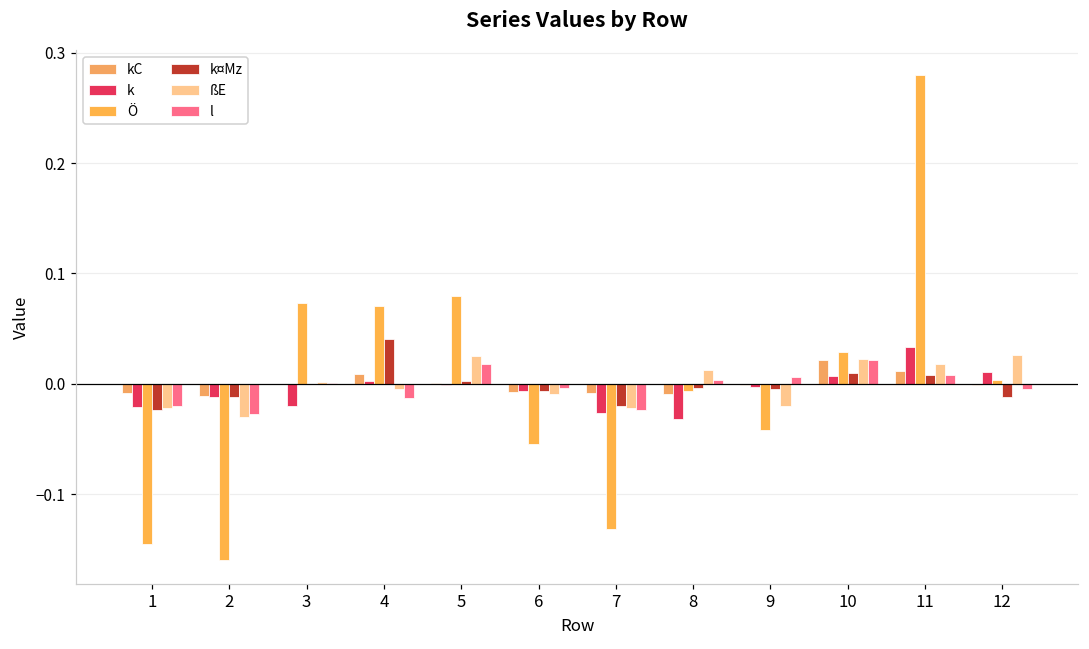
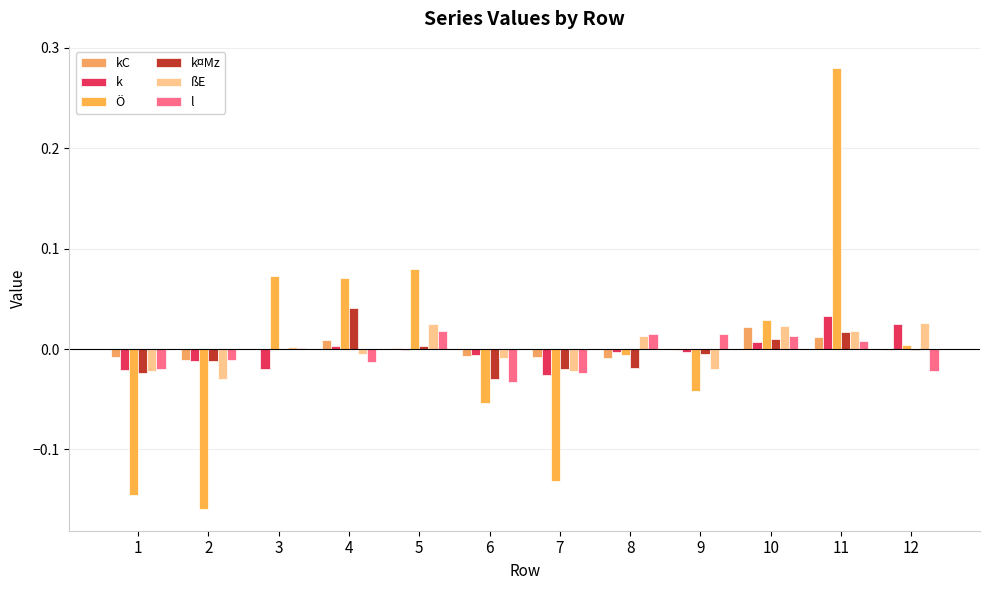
  {
    "k": {
      "1": -0.021,
      "2": -0.012,
      "3": -0.020,
      "4": 0.003,
      "6": -0.006,
      "7": -0.026,
-     "8": -0.032,
+     "8": -0.003,
      "9": -0.003,
      "10": 0.007,
      "11": 0.033,
-     "12": 0.011
+     "12": 0.025
    },
    "k¤Mz": {
      "1": -0.024,
      "2": -0.012,
      "3": 0.000,
      "4": 0.041,
      "5": 0.003,
-     "6": -0.006,
+     "6": -0.030,
      "7": -0.020,
-     "8": -0.004,
+     "8": -0.019,
      "9": -0.005,
      "10": 0.010,
-     "11": 0.008,
-     "12": -0.012
+     "11": 0.017,
+     "12": -0.001
    },
    "l": {
      "1": -0.020,
-     "2": -0.027,
+     "2": -0.011,
      "4": -0.013,
      "5": 0.018,
-     "6": -0.004,
+     "6": -0.033,
      "7": -0.024,
-     "8": 0.004,
-     "9": 0.006,
-     "10": 0.022,
+     "8": 0.015,
+     "9": 0.015,
+     "10": 0.013,
      "11": 0.008,
-     "12": -0.005
+     "12": -0.022
    }
  }
